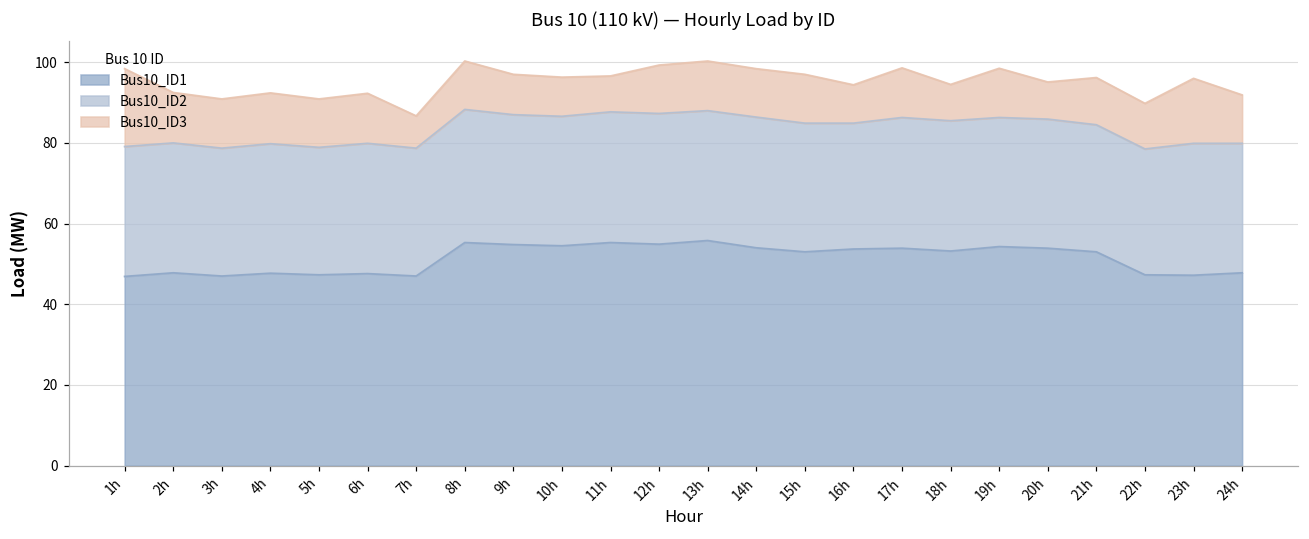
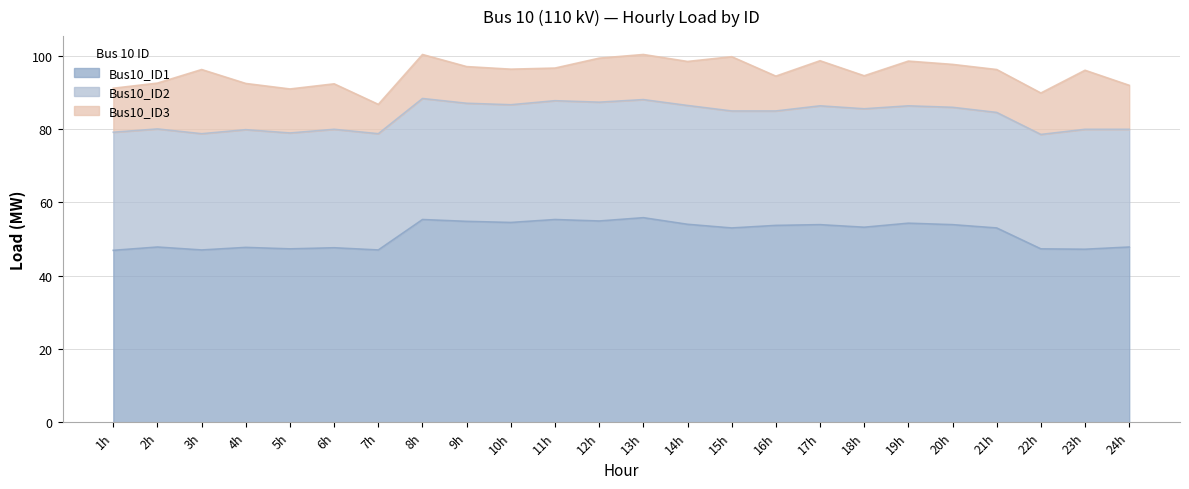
  {
    "Bus10_ID3": {
-     "1h": 19,
+     "1h": 12,
      "2h": 13,
-     "3h": 12,
+     "3h": 18,
      "4h": 13,
      "5h": 12,
      "6h": 12,
      "7h": 8,
      "8h": 12,
      "9h": 10,
      "10h": 10,
      "11h": 9,
      "12h": 12,
      "13h": 12,
      "14h": 12,
-     "15h": 12,
+     "15h": 15,
      "16h": 10,
      "17h": 12,
      "18h": 9,
      "19h": 12,
-     "20h": 9,
+     "20h": 12,
      "21h": 12,
      "22h": 11,
      "23h": 16,
      "24h": 12
    }
  }
